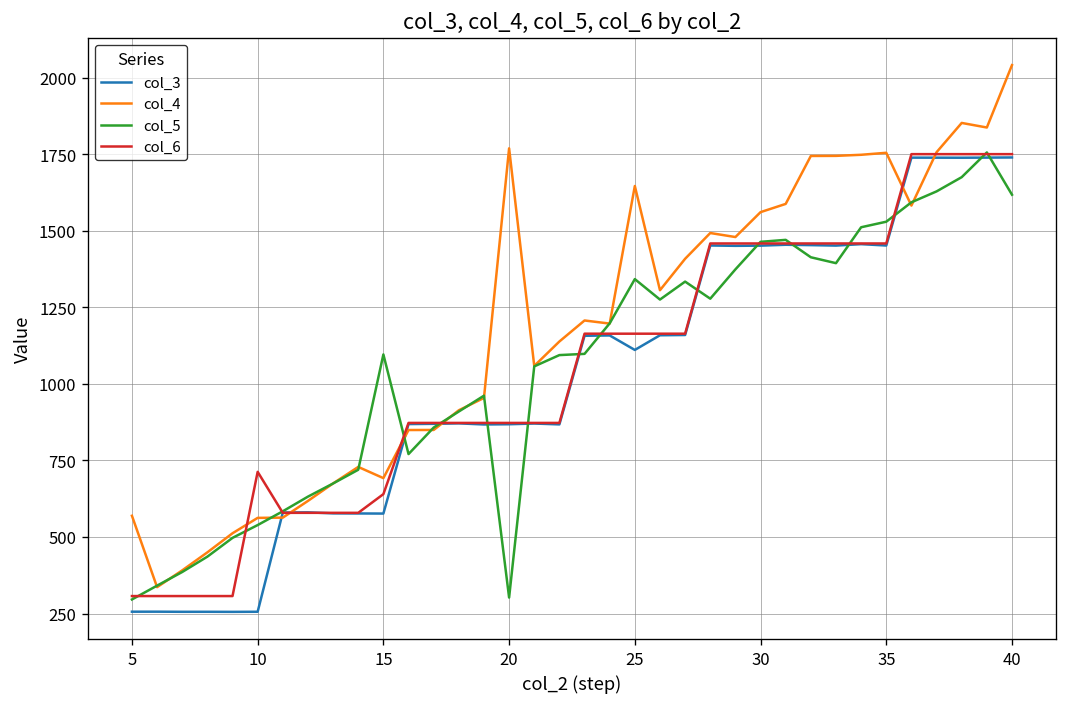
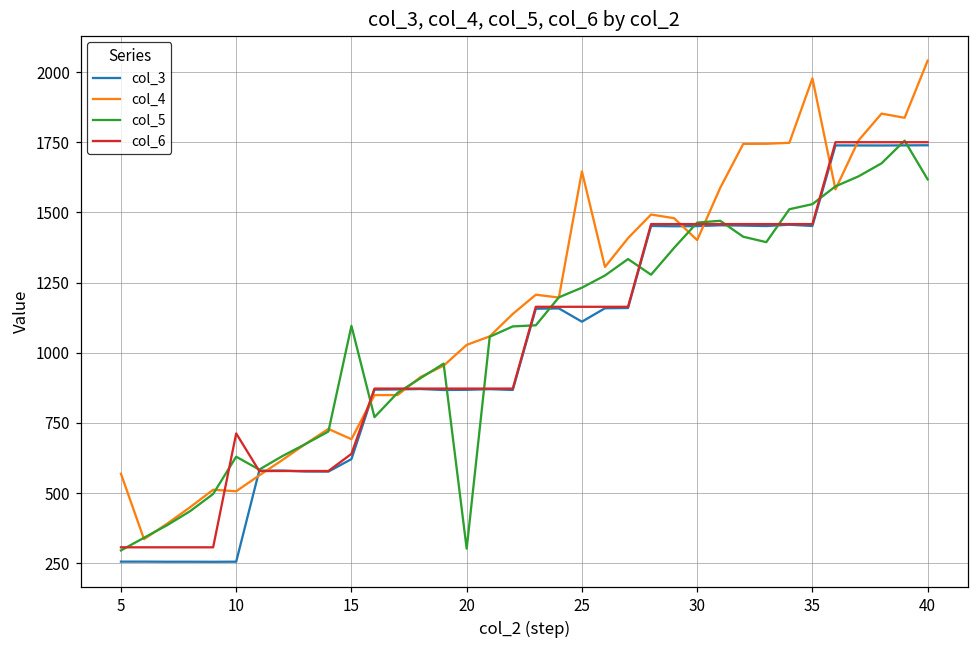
  {
    "col_3": {
      "5": 260,
      "10": 260,
-     "15": 580,
+     "15": 620,
      "25": 1110,
      "40": 1740
    },
    "col_4": {
      "5": 570,
-     "10": 560,
+     "10": 510,
      "15": 690,
-     "20": 1770,
+     "20": 1030,
      "25": 1650,
-     "30": 1560,
-     "35": 1750,
+     "30": 1400,
+     "35": 1980,
      "40": 2040
    },
    "col_5": {
      "5": 300,
-     "10": 540,
+     "10": 630,
      "15": 1100,
      "20": 300,
-     "25": 1340,
+     "25": 1230,
      "35": 1530,
      "40": 1620
    },
    "col_6": {
      "5": 310,
      "10": 710,
      "15": 640,
      "25": 1160,
      "40": 1750
    }
  }
